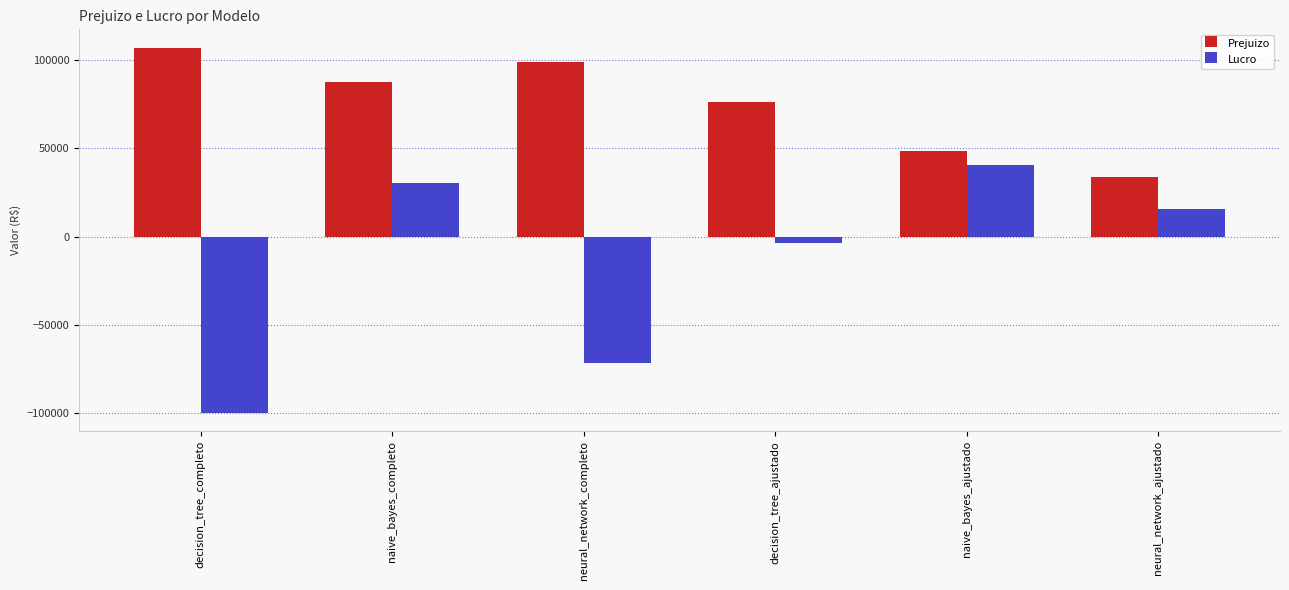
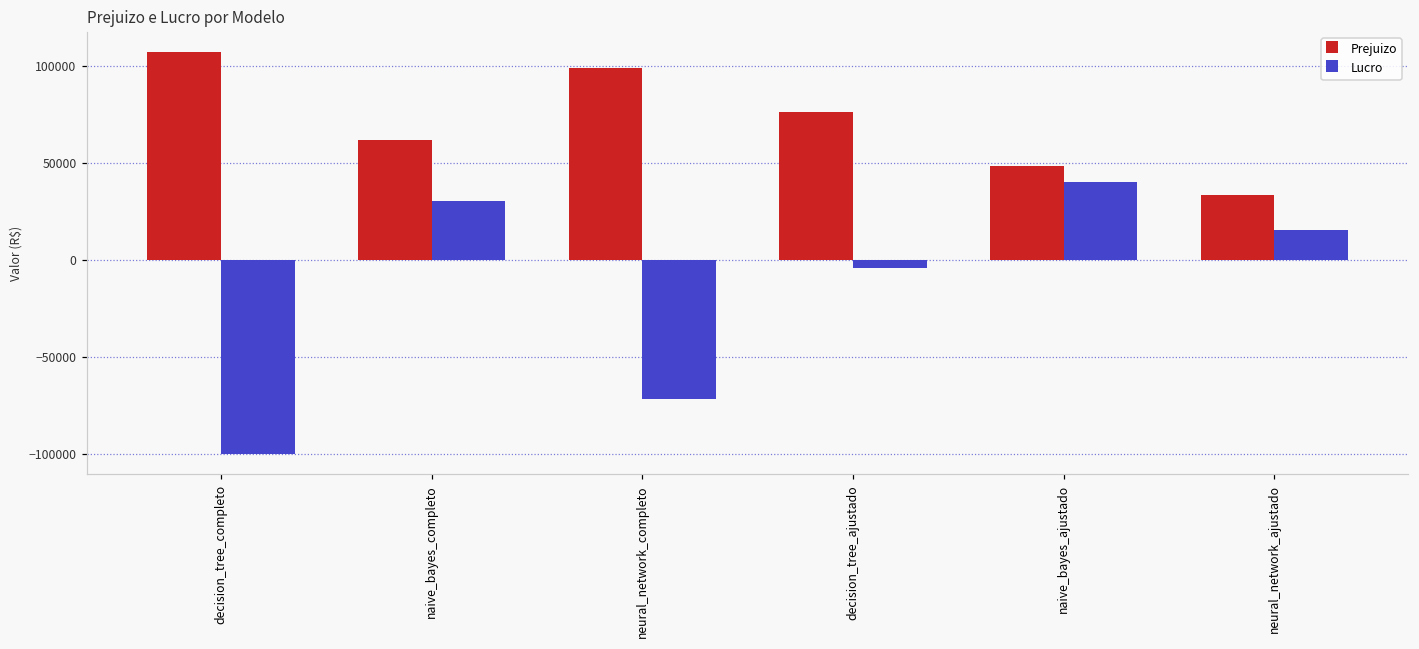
  {
    "Prejuizo": {
      "decision_tree_completo": 107000,
-     "naive_bayes_completo": 88000,
+     "naive_bayes_completo": 62000,
      "neural_network_completo": 99000,
      "decision_tree_ajustado": 77000,
      "naive_bayes_ajustado": 48000,
      "neural_network_ajustado": 34000
    },
    "Lucro": {
      "decision_tree_completo": -100000,
      "naive_bayes_completo": 31000,
      "neural_network_completo": -71000,
      "decision_tree_ajustado": -4000,
      "naive_bayes_ajustado": 40000,
      "neural_network_ajustado": 16000
    }
  }
